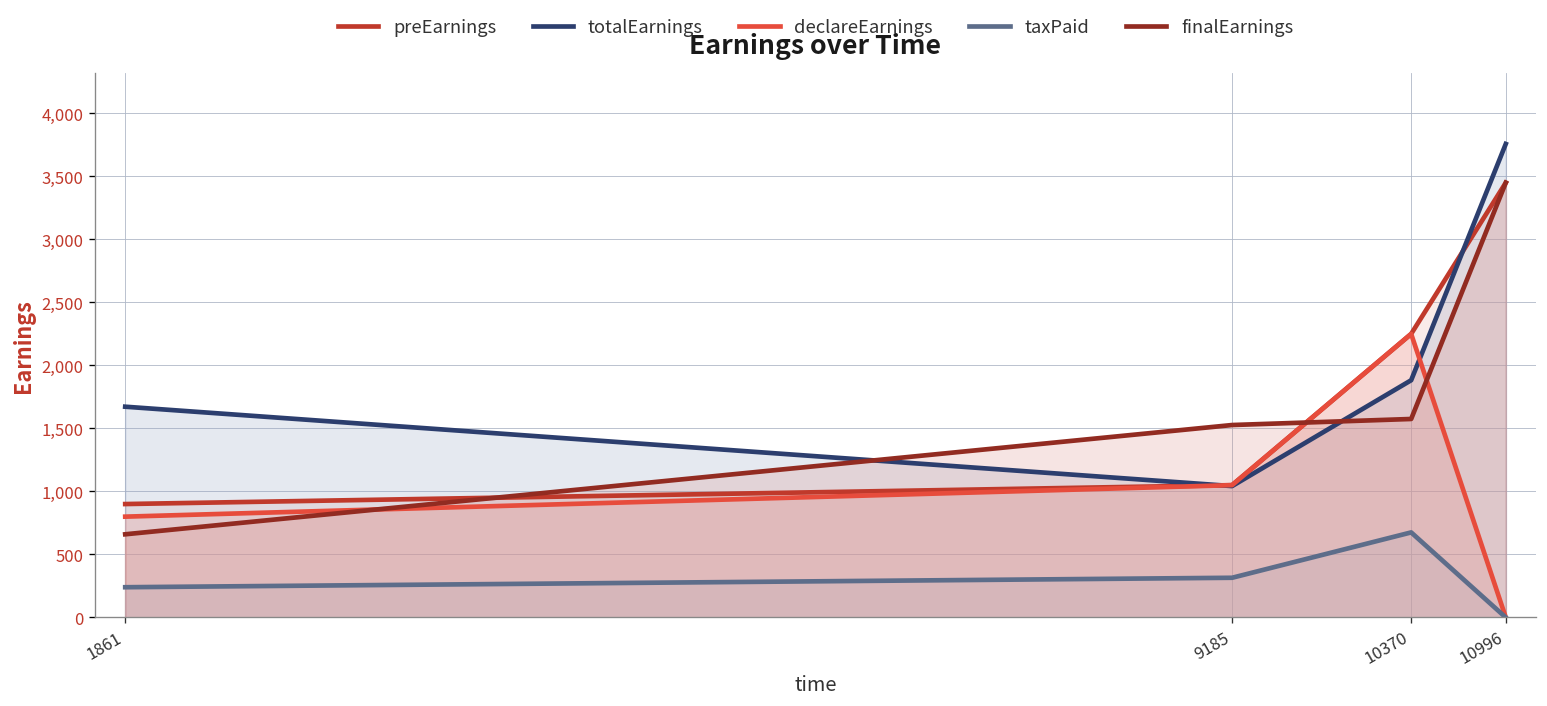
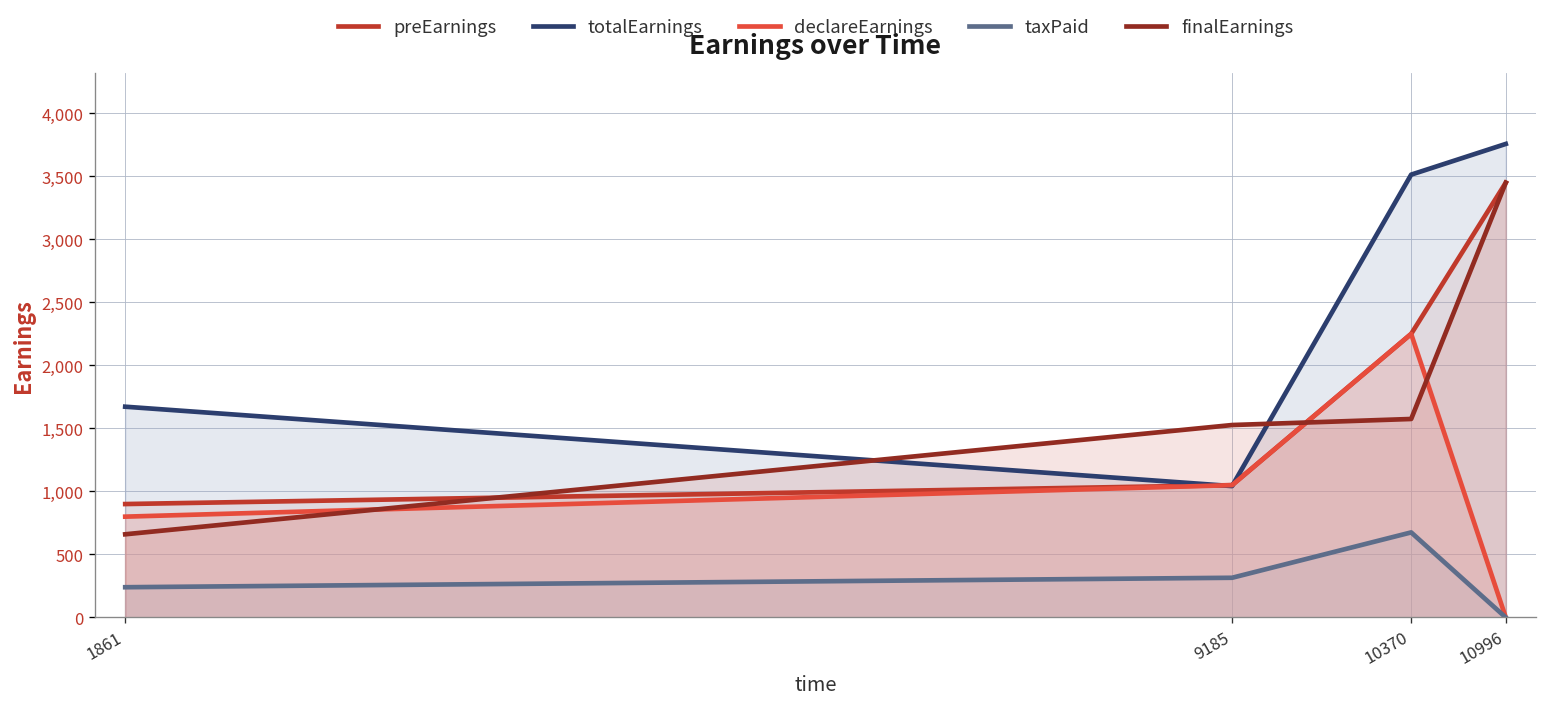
  {
    "totalEarnings": {
      "1861": "1,670",
-     "10370": "1,880",
+     "10370": "3,510",
      "10996": "3,760"
    },
    "taxPaid": {
      "1861": "240",
      "9185": "320",
      "10370": "680"
    }
  }
